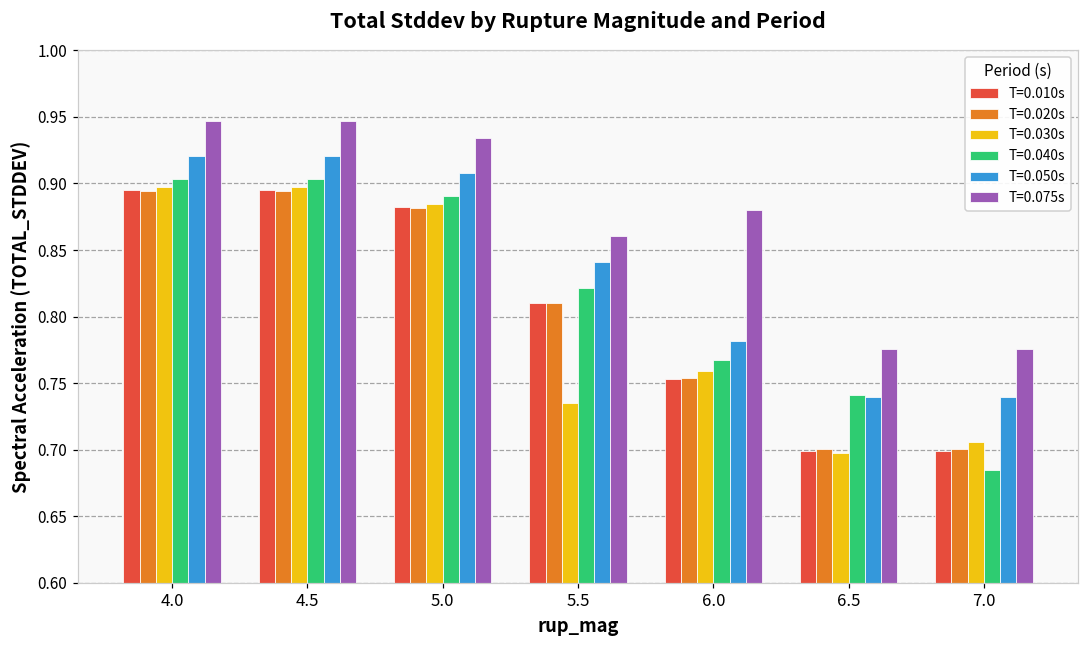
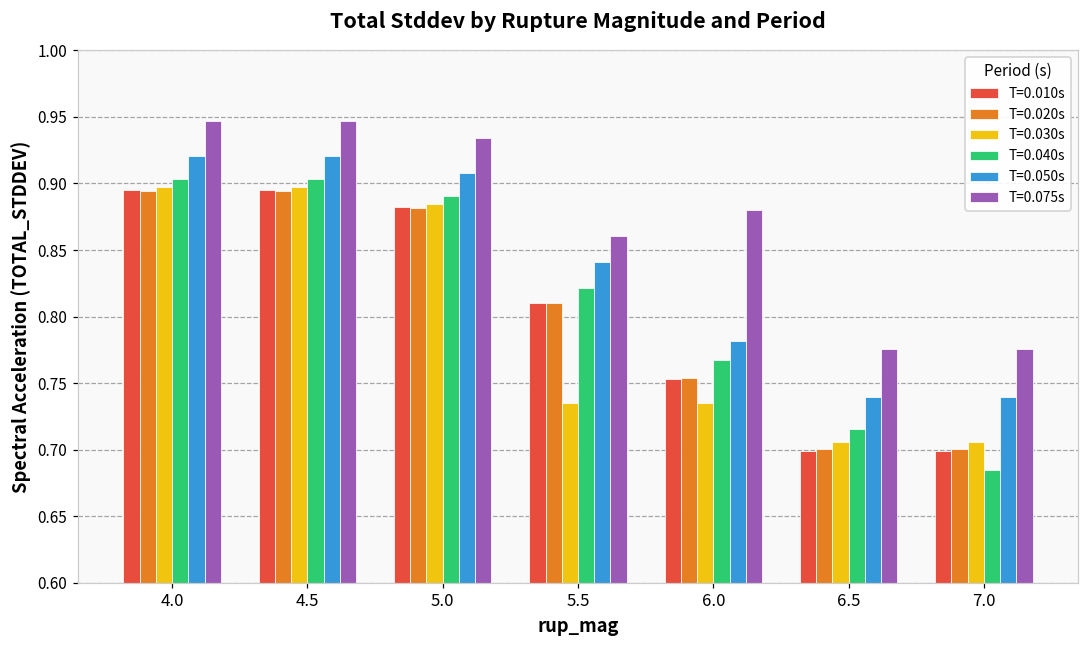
  {
    "T=0.030s": {
      "4.0": 0.897,
      "4.5": 0.897,
      "5.0": 0.884,
      "5.5": 0.735,
-     "6.0": 0.759,
-     "6.5": 0.697,
+     "6.0": 0.735,
+     "6.5": 0.706,
      "7.0": 0.706
    },
    "T=0.040s": {
      "4.0": 0.903,
      "4.5": 0.903,
      "5.0": 0.890,
      "5.5": 0.822,
      "6.0": 0.767,
-     "6.5": 0.741,
+     "6.5": 0.716,
      "7.0": 0.685
    },
    "T=0.050s": {
      "4.0": 0.921,
      "4.5": 0.921,
      "5.0": 0.908,
      "5.5": 0.841,
      "6.0": 0.782,
      "6.5": 0.739,
      "7.0": 0.739
    },
    "T=0.075s": {
      "4.0": 0.947,
      "4.5": 0.947,
      "5.0": 0.934,
      "5.5": 0.860,
      "6.0": 0.880,
      "6.5": 0.775,
      "7.0": 0.775
    }
  }
